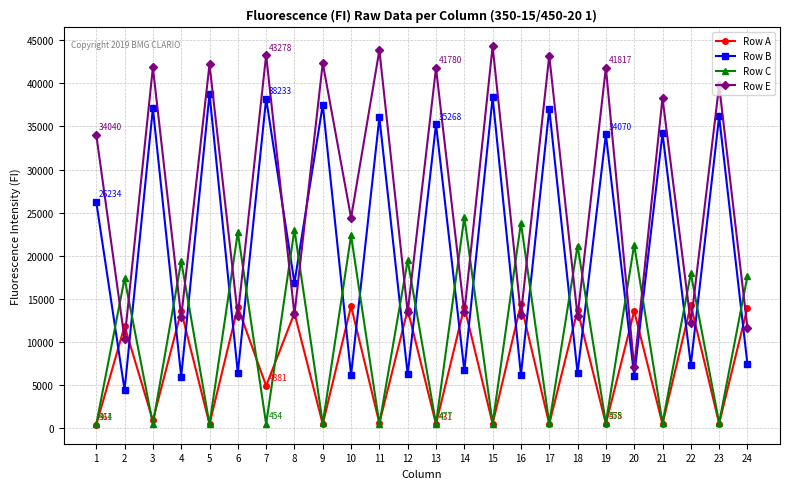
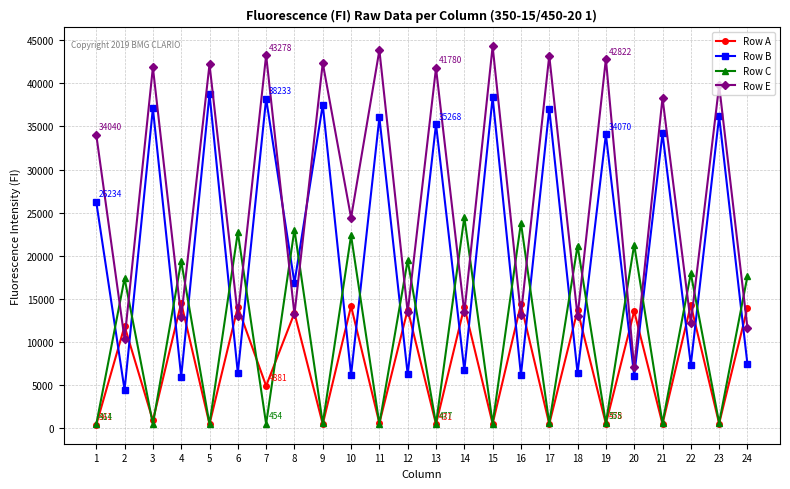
  {
    "Row A": {
      "2": 12000,
      "3": 1000,
-     "4": 14000,
+     "4": 15000,
      "6": 14000,
      "10": 14000,
      "12": 14000,
      "14": 14000,
      "16": 14000,
      "18": 14000,
      "20": 14000,
      "22": 14000,
      "24": 14000
    },
    "Row B": {
      "1": 26234,
      "7": 38233,
      "13": 35268,
      "19": 34070
    },
    "Row C": {
      "7": 454
    },
    "Row E": {
      "1": 34040,
      "7": 43278,
      "13": 41780,
-     "19": 41817
+     "19": 42822
    }
  }
